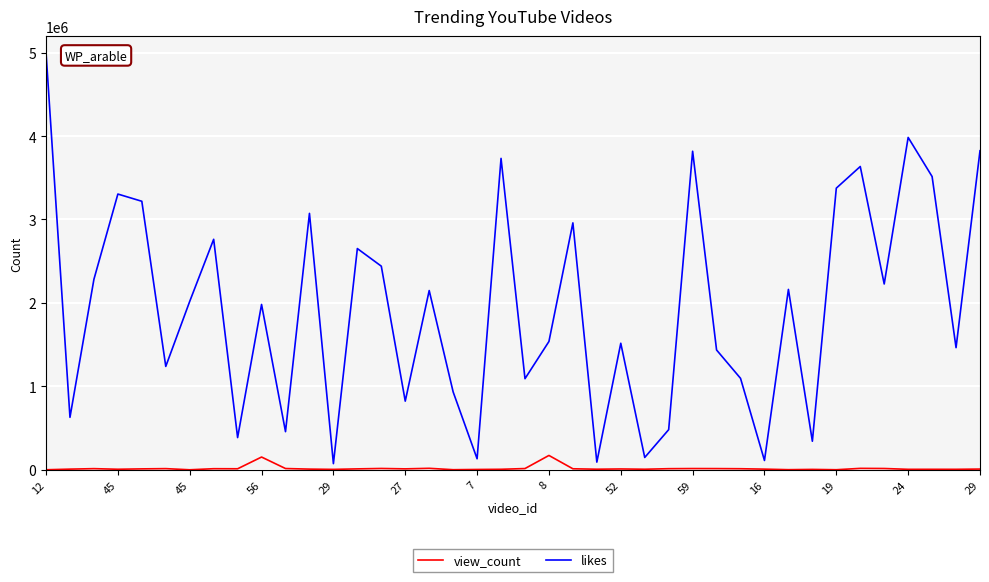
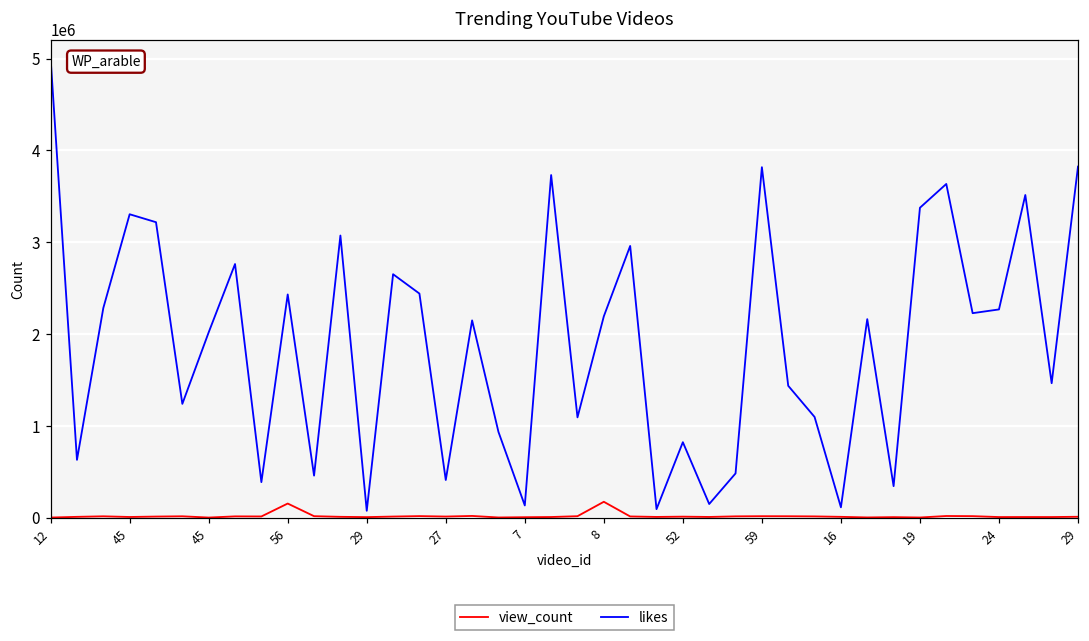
  {
    "view_count": {
      "12": 0,
      "56": 200000,
      "27": 0,
      "7": 0,
      "8": 200000,
      "52": 0,
      "16": 0,
      "19": 0,
      "24": 0
    },
    "likes": {
      "12": 5000000,
-     "56": 2000000,
-     "27": 800000,
+     "56": 2400000,
+     "27": 400000,
      "7": 100000,
-     "8": 1500000,
-     "52": 1500000,
+     "8": 2200000,
+     "52": 800000,
      "16": 100000,
      "19": 3400000,
-     "24": 4000000
+     "24": 2300000
    }
  }
